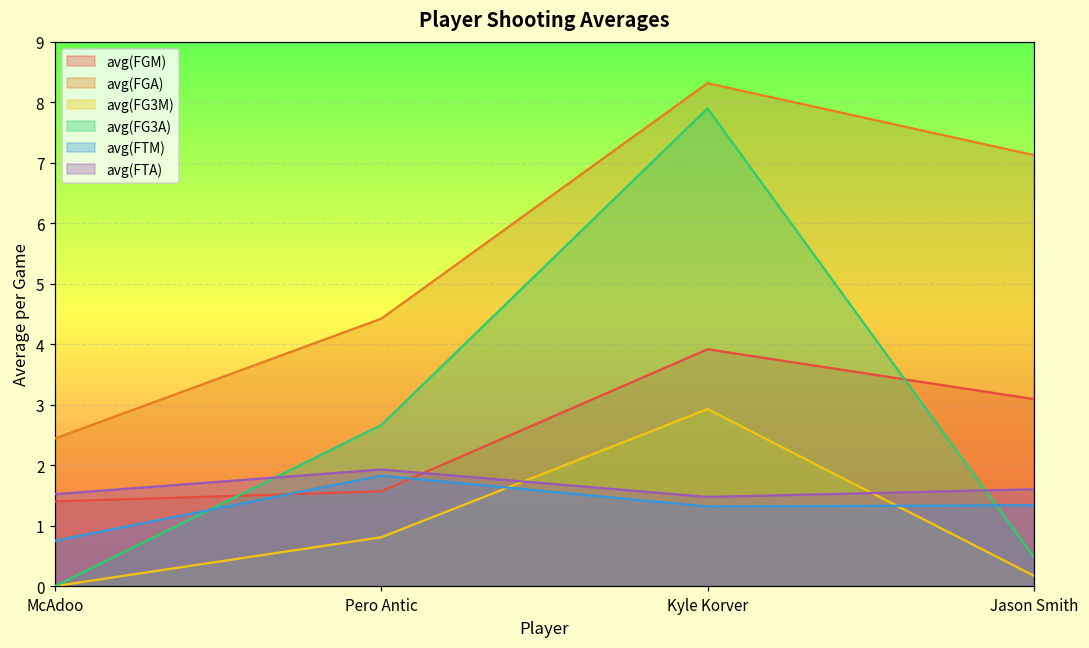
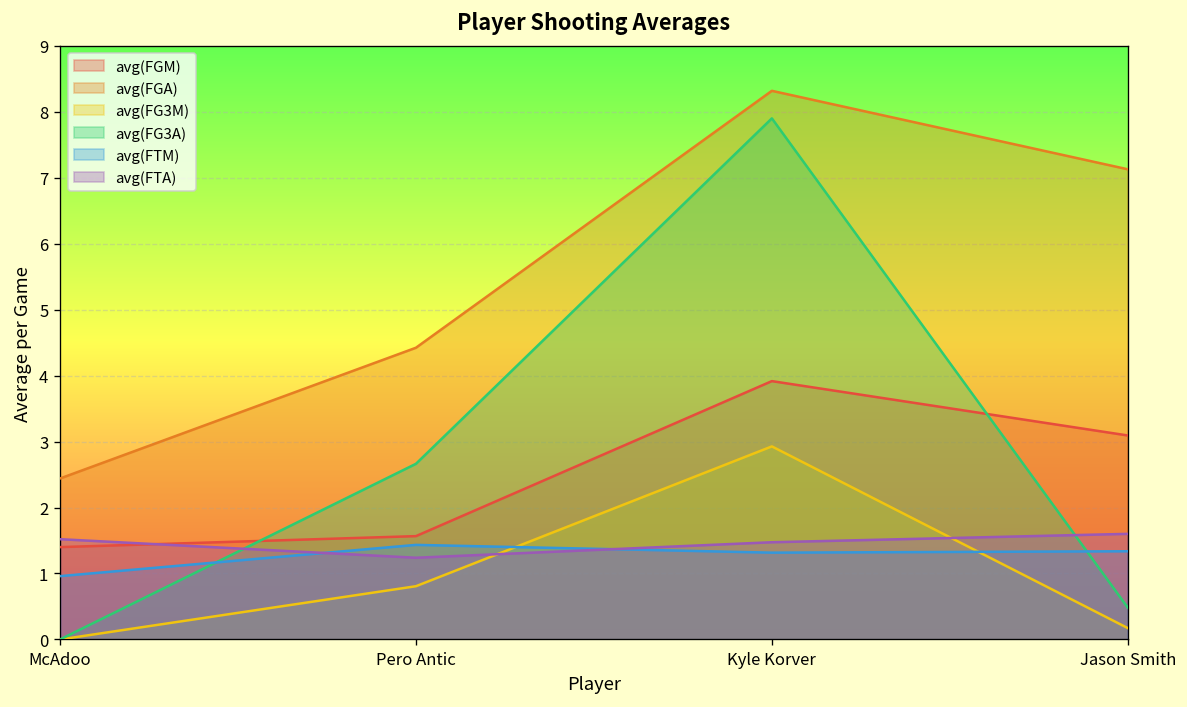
  {
    "avg(FG3A)": {
      "Pero Antic": 2.7,
      "Kyle Korver": 7.9,
      "Jason Smith": 0.5
    },
    "avg(FTM)": {
-     "McAdoo": 0.8,
-     "Pero Antic": 1.8,
+     "McAdoo": 1.0,
+     "Pero Antic": 1.4,
      "Kyle Korver": 1.3,
      "Jason Smith": 1.3
    },
    "avg(FTA)": {
      "McAdoo": 1.5,
-     "Pero Antic": 1.9,
+     "Pero Antic": 1.2,
      "Kyle Korver": 1.5,
      "Jason Smith": 1.6
    }
  }
